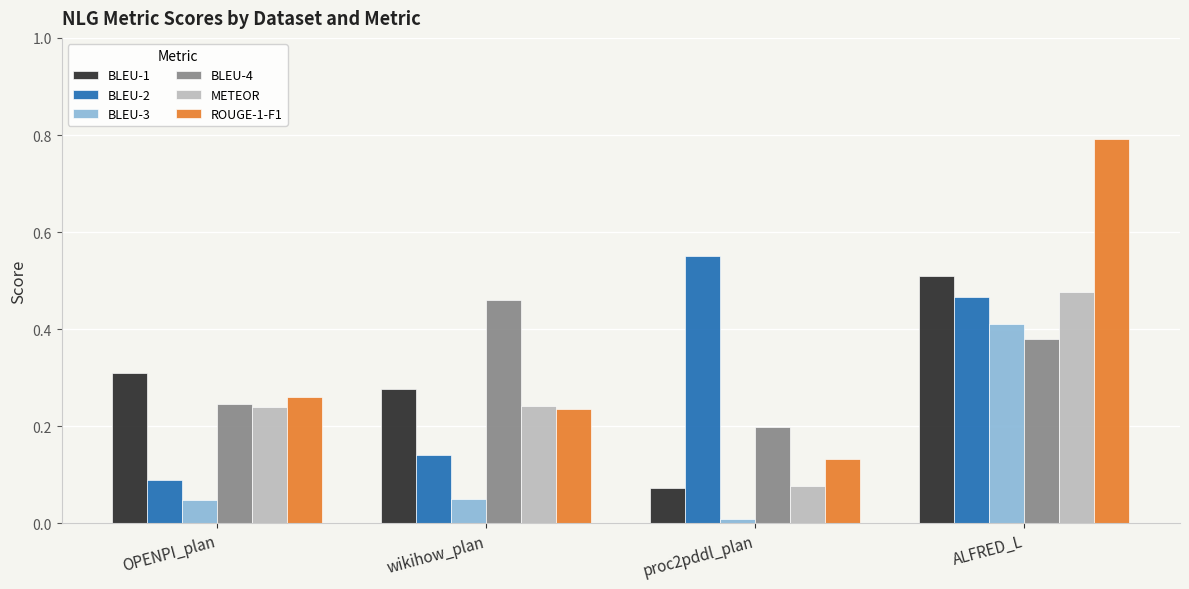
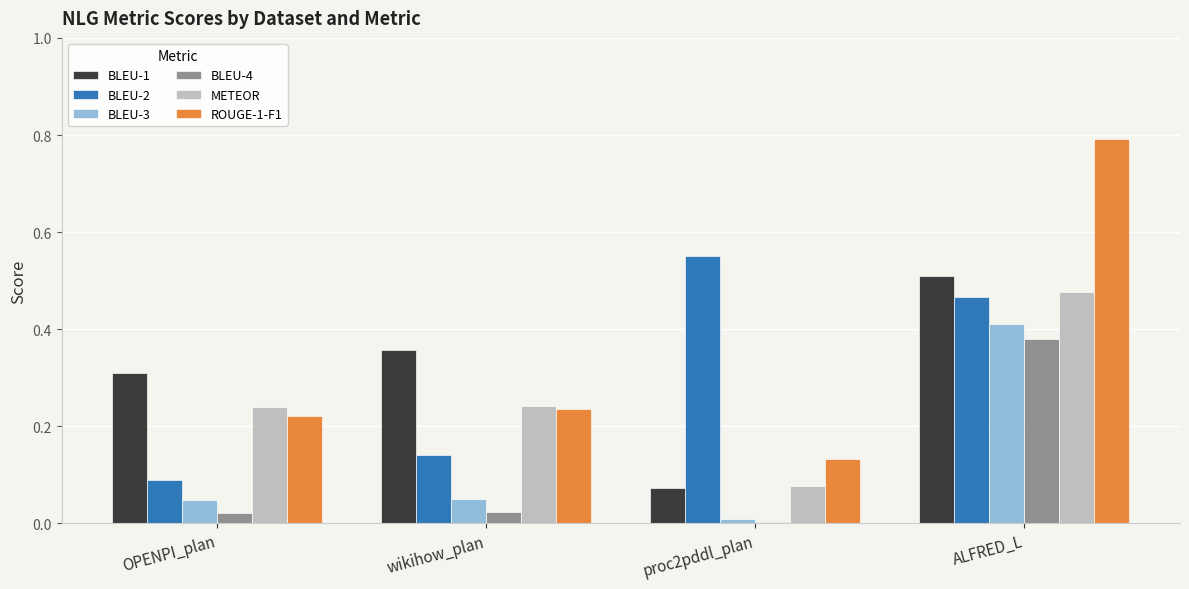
  {
    "BLEU-1": {
      "OPENPI_plan": 0.31,
-     "wikihow_plan": 0.28,
+     "wikihow_plan": 0.36,
      "proc2pddl_plan": 0.07,
      "ALFRED_L": 0.51
    },
    "BLEU-2": {
      "OPENPI_plan": 0.09,
      "wikihow_plan": 0.14,
      "proc2pddl_plan": 0.55,
      "ALFRED_L": 0.47
    },
    "BLEU-4": {
-     "OPENPI_plan": 0.25,
-     "wikihow_plan": 0.46,
-     "proc2pddl_plan": 0.20,
+     "OPENPI_plan": 0.02,
+     "wikihow_plan": 0.02,
+     "proc2pddl_plan": 0.00,
      "ALFRED_L": 0.38
    },
    "ROUGE-1-F1": {
-     "OPENPI_plan": 0.26,
+     "OPENPI_plan": 0.22,
      "wikihow_plan": 0.24,
      "proc2pddl_plan": 0.13,
      "ALFRED_L": 0.79
    }
  }
